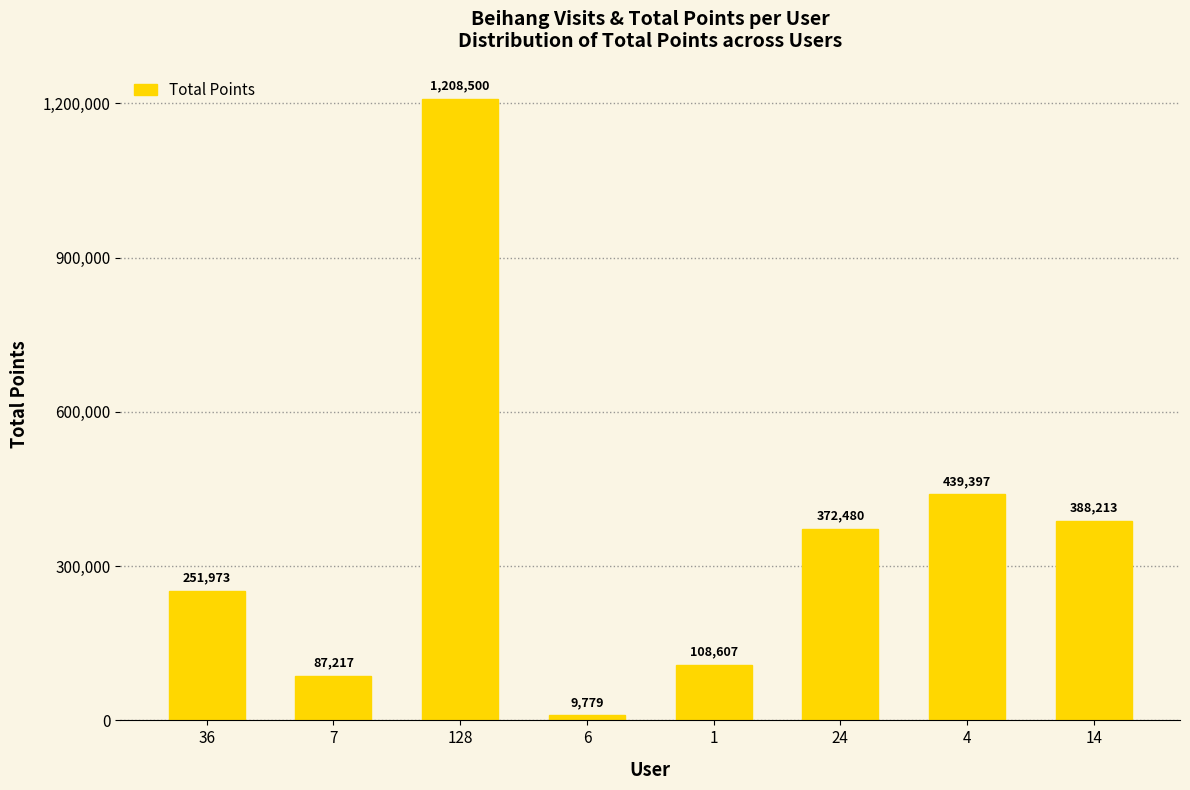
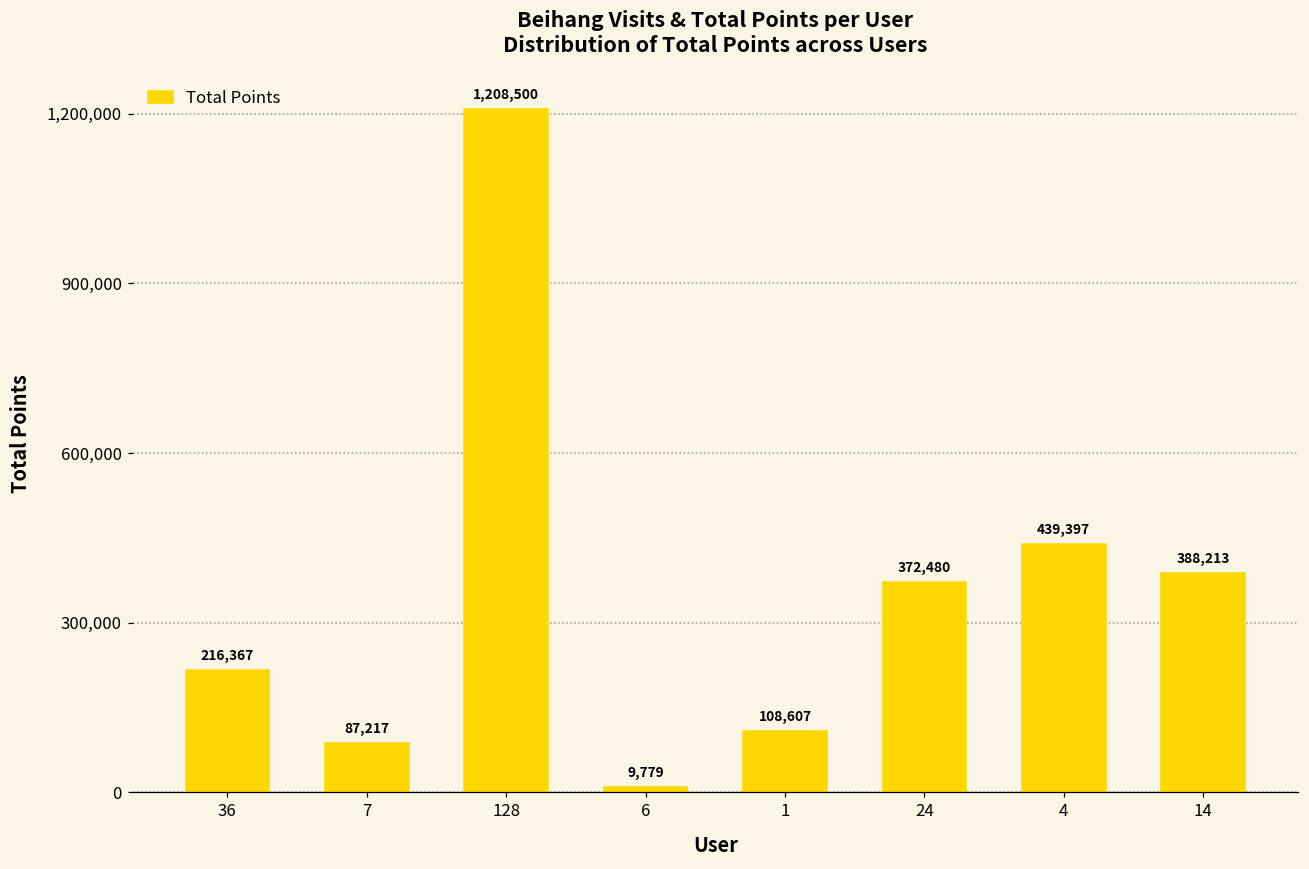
  {
-   "36": "251,973",
+   "36": "216,367",
    "7": "87,217",
    "128": "1,208,500",
    "6": "9,779",
    "1": "108,607",
    "24": "372,480",
    "4": "439,397",
    "14": "388,213"
  }
